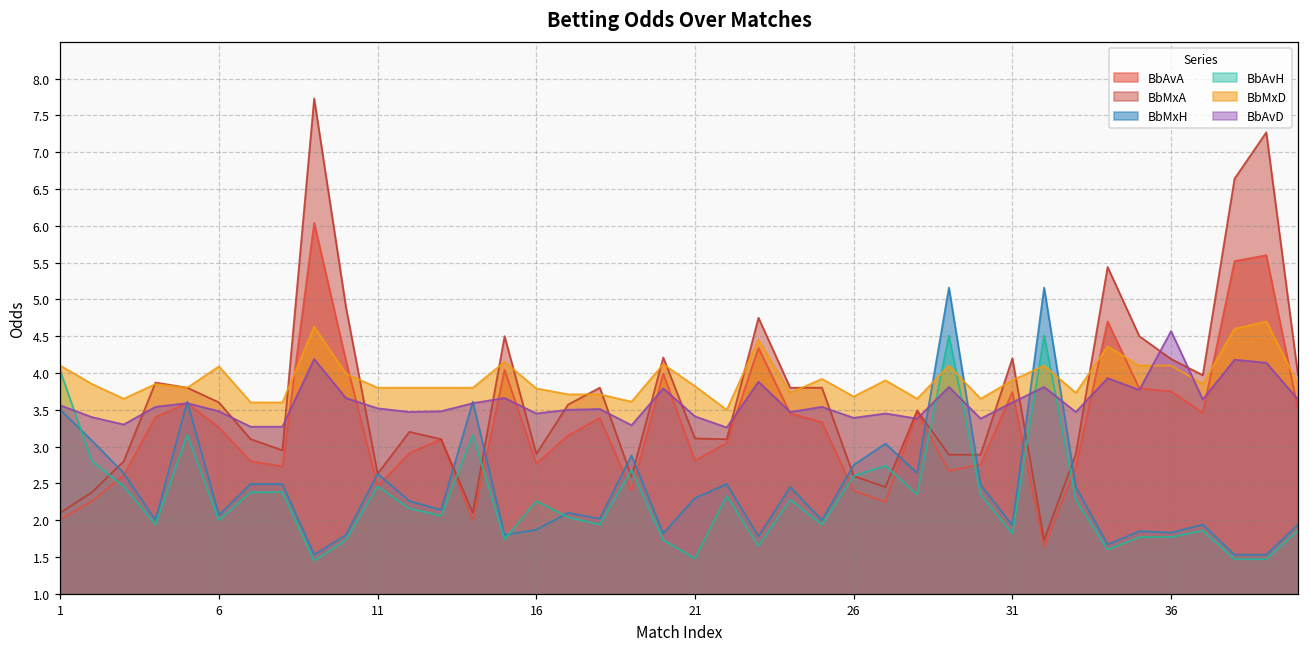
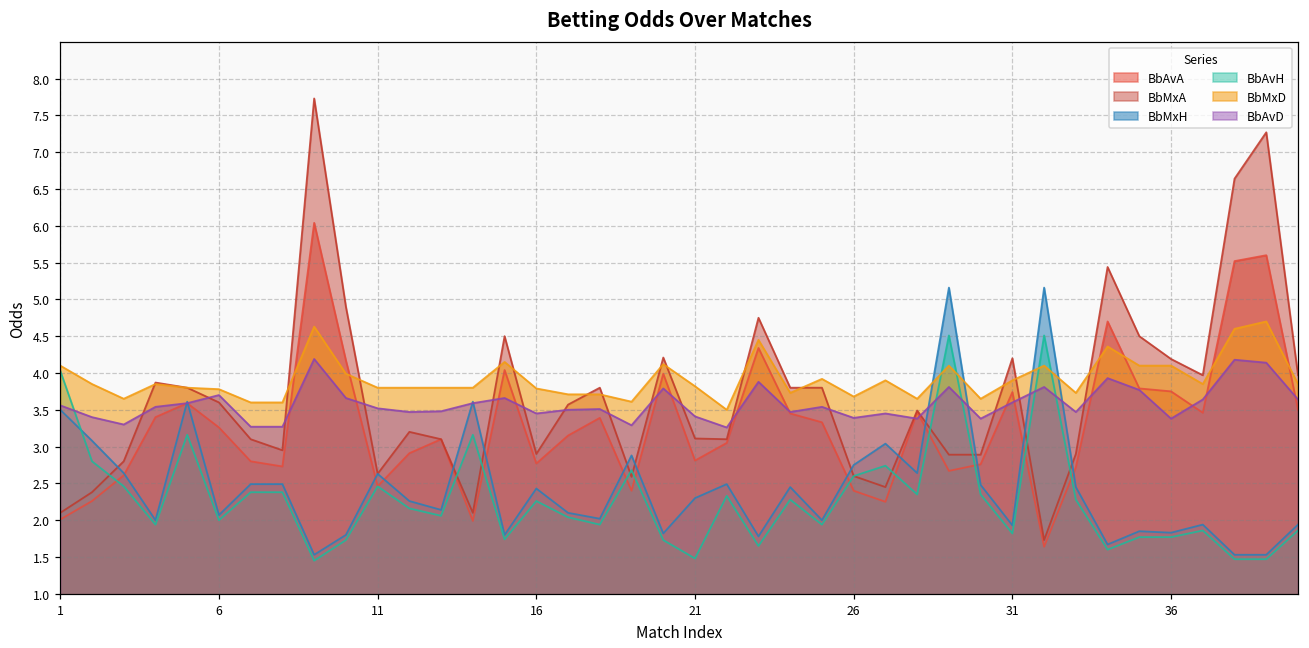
  {
    "BbMxH": {
      "1": 3.5,
      "6": 2.1,
-     "16": 1.9,
+     "16": 2.4,
      "21": 2.3,
      "26": 2.8,
      "31": 1.9,
      "36": 1.8
    },
    "BbAvH": {
      "1": 4.0,
      "6": 2.0,
      "16": 2.3,
      "21": 1.5,
      "31": 1.8,
      "36": 1.8
    },
    "BbMxD": {
      "1": 4.1,
-     "6": 4.1,
+     "6": 3.8,
      "11": 3.8,
      "16": 3.8,
      "21": 3.8,
      "26": 3.7,
      "31": 3.9,
      "36": 4.1
    },
    "BbAvD": {
      "1": 3.6,
-     "6": 3.5,
+     "6": 3.7,
      "11": 3.5,
      "16": 3.5,
      "21": 3.4,
      "26": 3.4,
      "31": 3.6,
-     "36": 4.6
+     "36": 3.4
    }
  }
